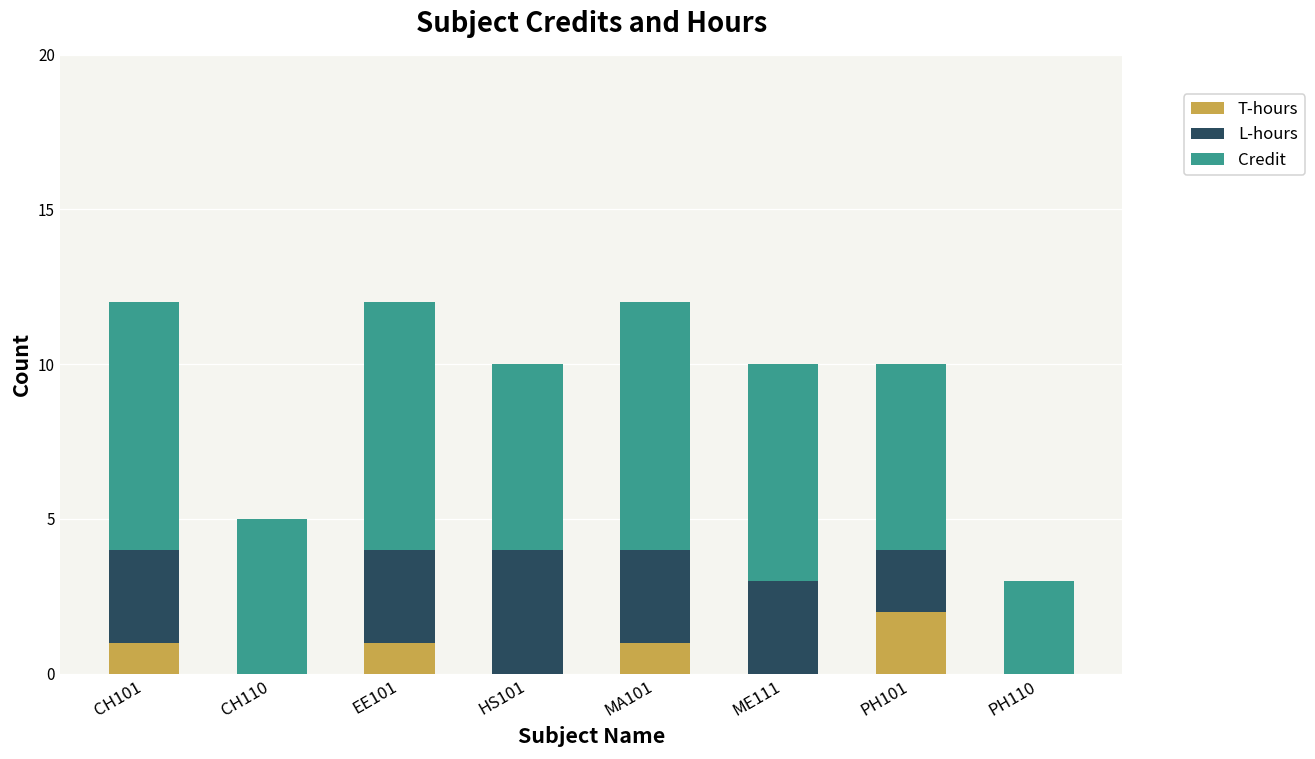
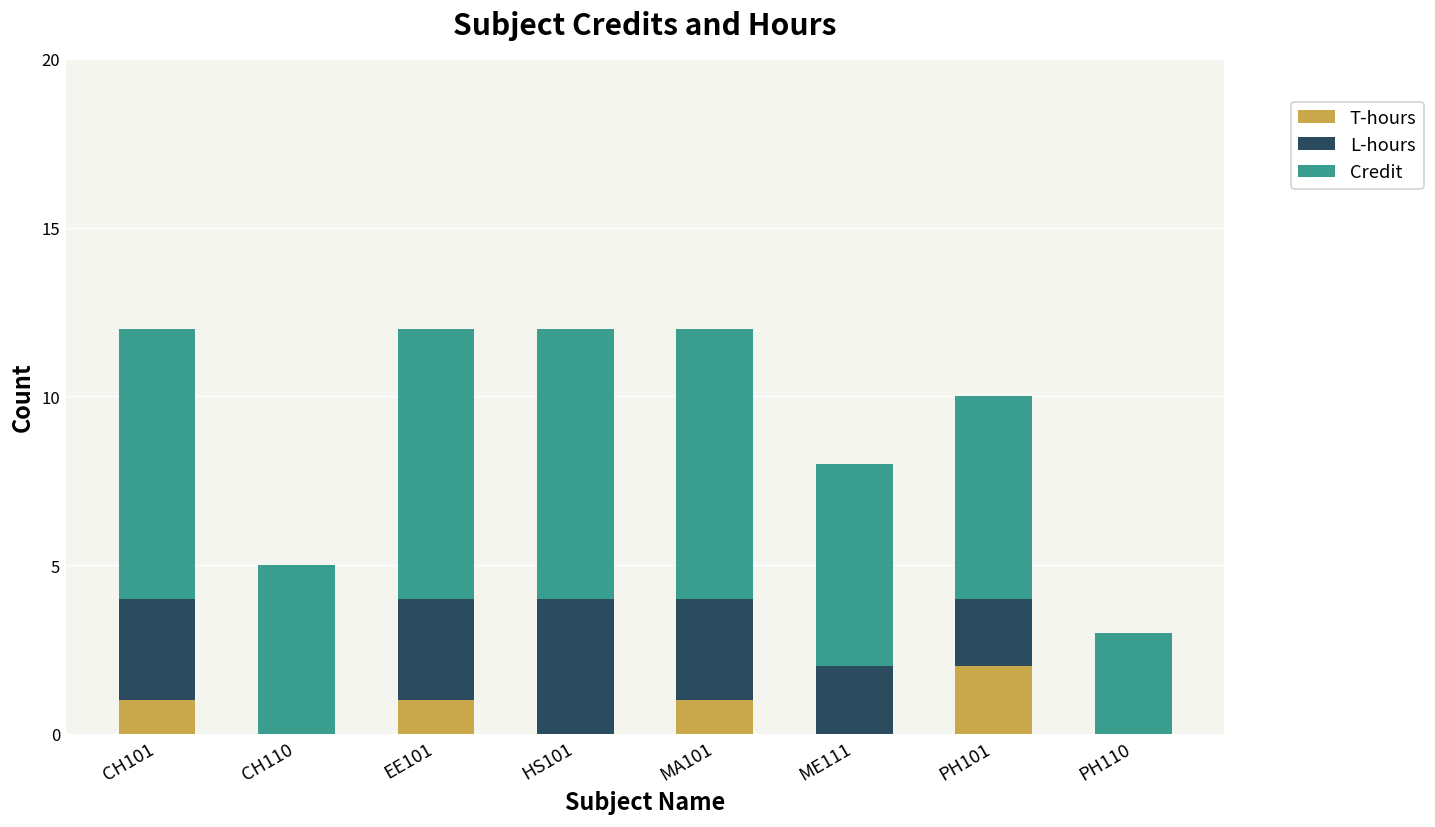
  {
    "T-hours": {
      "CH101": 1,
      "CH110": 0,
      "EE101": 1,
      "HS101": 0,
      "MA101": 1,
      "ME111": 0,
      "PH101": 2,
      "PH110": 0
    },
    "L-hours": {
-     "ME111": 3
+     "ME111": 2
    },
    "Credit": {
      "CH101": 8,
      "CH110": 5,
      "EE101": 8,
-     "HS101": 6,
+     "HS101": 8,
      "MA101": 8,
-     "ME111": 7,
+     "ME111": 6,
      "PH101": 6,
      "PH110": 3
    }
  }
